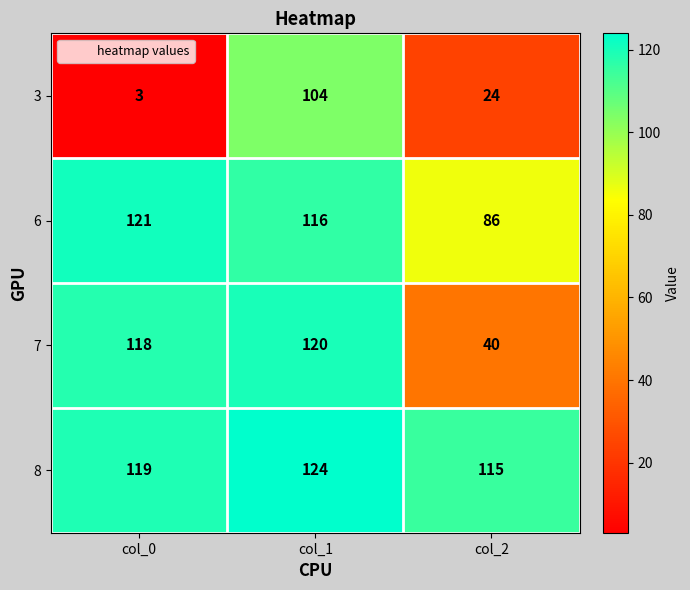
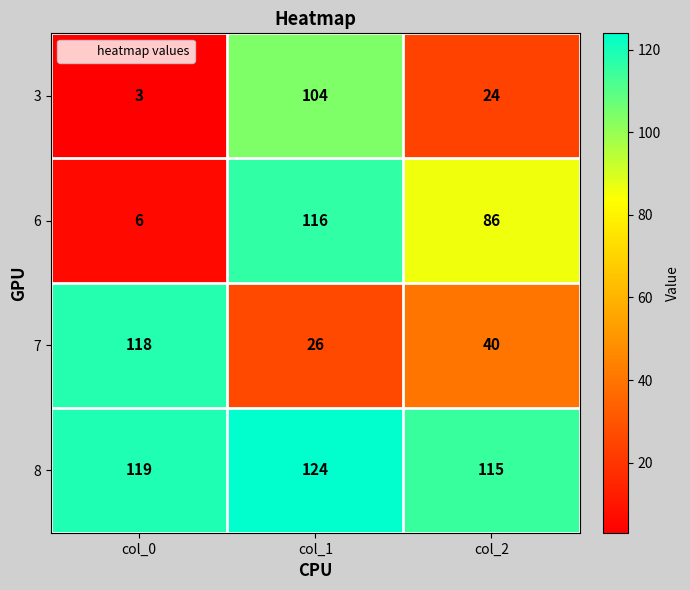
  {
    "3": {
      "col_0": 3,
      "col_1": 104,
      "col_2": 24
    },
    "6": {
-     "col_0": 121,
+     "col_0": 6,
      "col_1": 116,
      "col_2": 86
    },
    "7": {
      "col_0": 118,
-     "col_1": 120,
+     "col_1": 26,
      "col_2": 40
    },
    "8": {
      "col_0": 119,
      "col_1": 124,
      "col_2": 115
    }
  }
